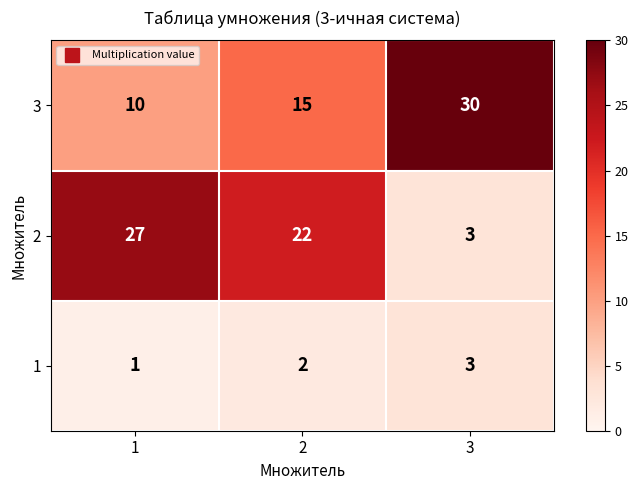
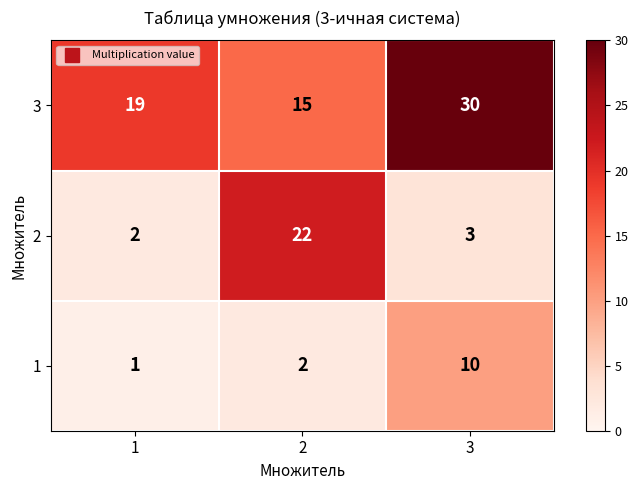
  {
    "3": {
-     "1": 10,
+     "1": 19,
      "2": 15,
      "3": 30
    },
    "2": {
-     "1": 27,
+     "1": 2,
      "2": 22,
      "3": 3
    },
    "1": {
      "1": 1,
      "2": 2,
-     "3": 3
+     "3": 10
    }
  }
